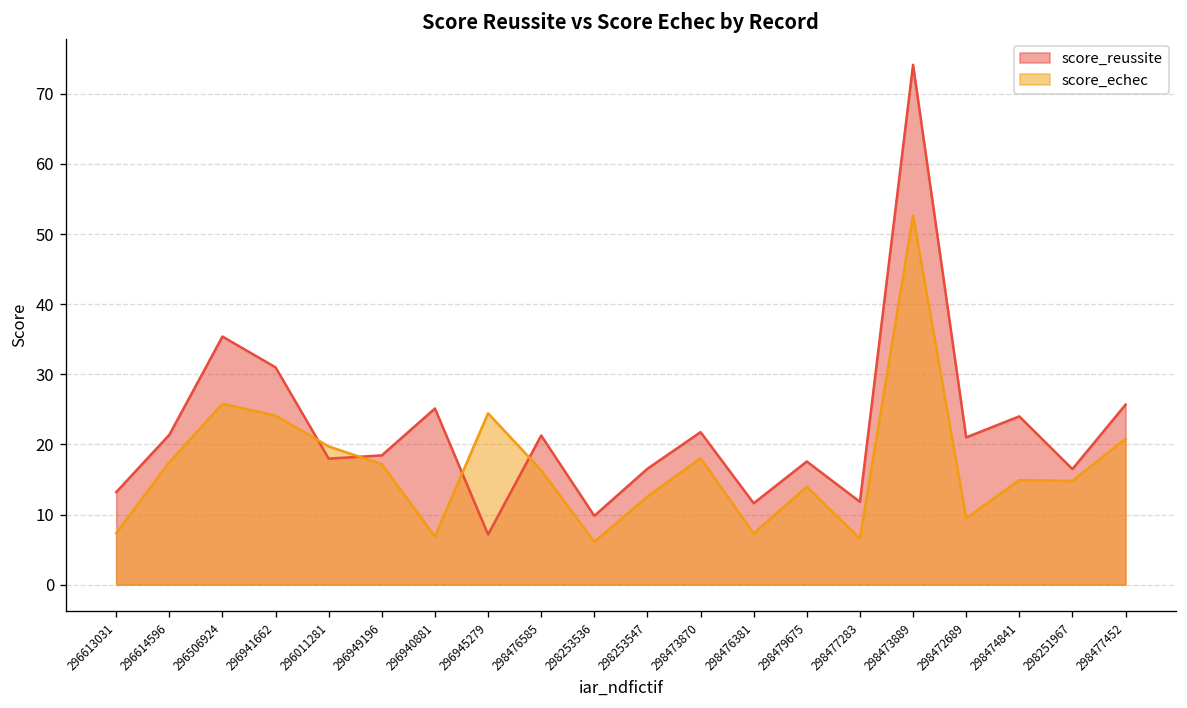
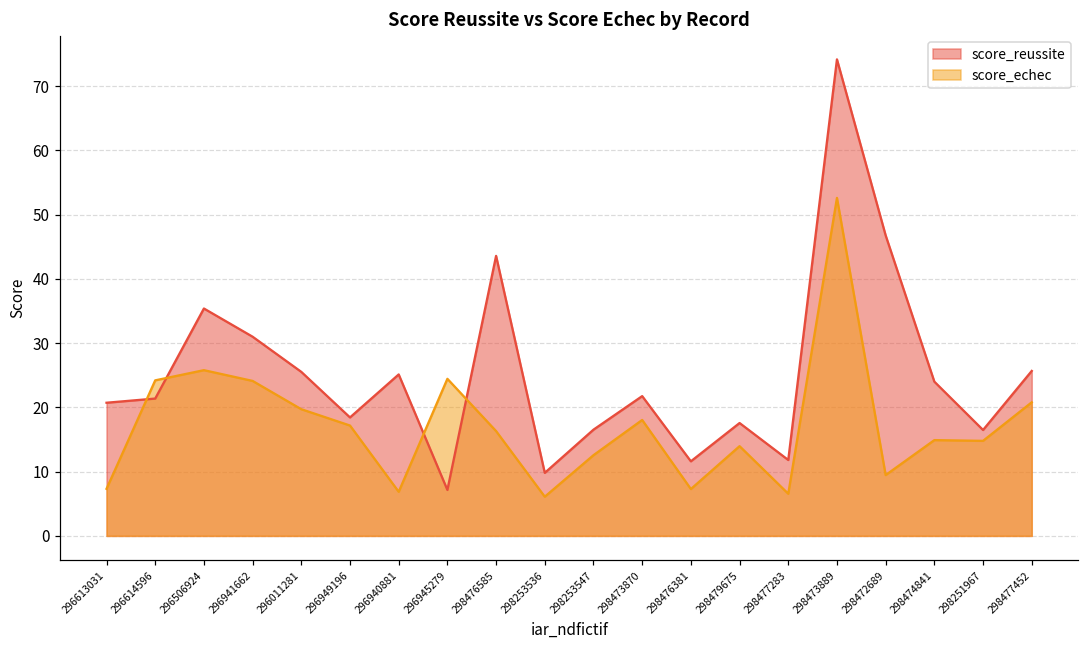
  {
    "score_reussite": {
-     "296613031": 13,
+     "296613031": 21,
      "296614596": 21,
      "296506924": 35,
      "296941662": 31,
-     "296011281": 18,
+     "296011281": 26,
      "296949196": 18,
      "296940881": 25,
      "296945279": 7,
-     "298476585": 21,
+     "298476585": 44,
      "298253536": 10,
      "298253547": 17,
      "298473870": 22,
      "298476381": 12,
      "298479675": 18,
      "298477283": 12,
      "298473889": 74,
-     "298472689": 21,
+     "298472689": 47,
      "298474841": 24,
      "298251967": 16,
      "298477452": 26
    },
    "score_echec": {
      "296613031": 7,
-     "296614596": 17,
+     "296614596": 24,
      "296506924": 26,
      "296941662": 24,
      "296011281": 20,
      "296949196": 17,
      "296940881": 7,
      "296945279": 24,
      "298476585": 16,
      "298253536": 6,
      "298253547": 13,
      "298473870": 18,
      "298476381": 7,
      "298479675": 14,
      "298477283": 7,
      "298473889": 53,
      "298472689": 9,
      "298474841": 15,
      "298251967": 15,
      "298477452": 21
    }
  }
